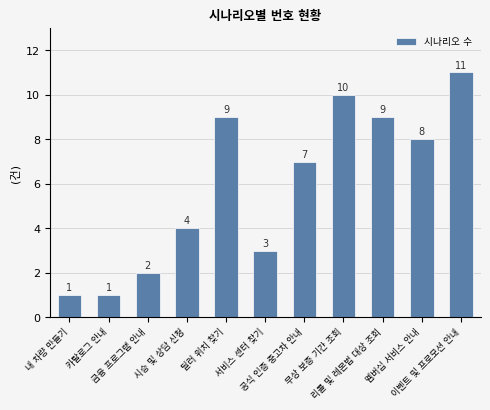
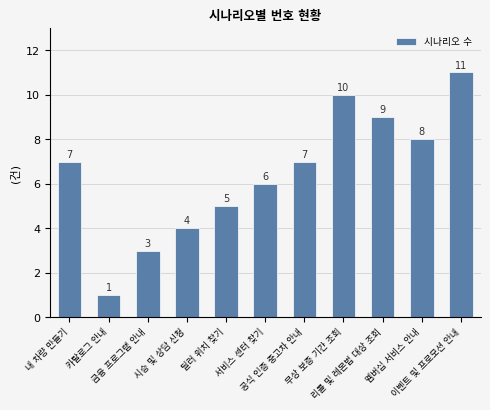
  {
-   "내 차량 만들기": 1,
+   "내 차량 만들기": 7,
    "카탈로그 안내": 1,
-   "금융 프로그램 안내": 2,
+   "금융 프로그램 안내": 3,
    "시승 및 상담 신청": 4,
-   "딜러 위치 찾기": 9,
-   "서비스 센터 찾기": 3,
+   "딜러 위치 찾기": 5,
+   "서비스 센터 찾기": 6,
    "공식 인증 중고차 안내": 7,
    "무상 보증 기간 조회": 10,
    "리콜 및 레몬법 대상 조회": 9,
    "멤버십 서비스 안내": 8,
    "이벤트 및 프로모션 안내": 11
  }
